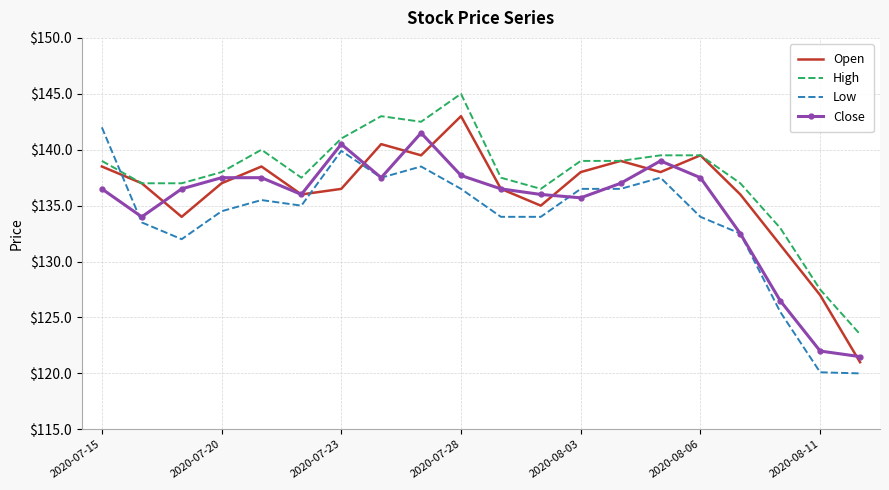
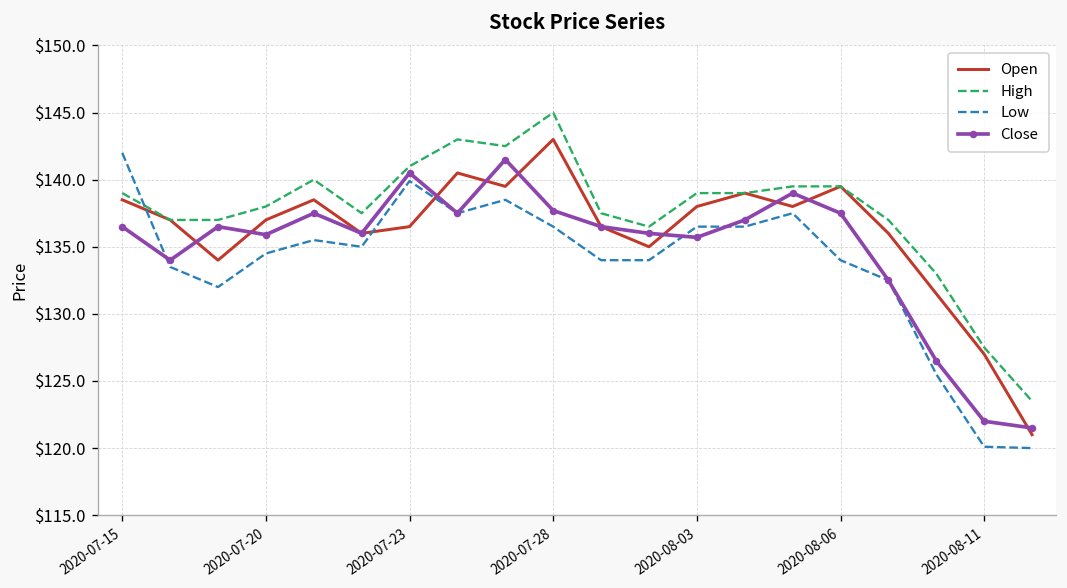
  {
    "Open": {
      "2020-07-15": "$138.5",
      "2020-07-20": "$137.0",
      "2020-07-23": "$136.5",
      "2020-07-28": "$143.0",
      "2020-08-03": "$138.0",
      "2020-08-11": "$127.0"
    },
    "High": {
      "2020-07-15": "$139.0",
      "2020-07-20": "$138.0",
      "2020-07-23": "$141.0",
      "2020-07-28": "$145.0",
      "2020-08-03": "$139.0",
      "2020-08-11": "$127.5"
    },
    "Low": {
      "2020-07-15": "$142.0",
      "2020-07-20": "$134.5",
      "2020-07-23": "$139.9",
      "2020-07-28": "$136.5",
      "2020-08-03": "$136.5",
      "2020-08-06": "$134.0",
      "2020-08-11": "$120.1"
    },
    "Close": {
      "2020-07-15": "$136.5",
-     "2020-07-20": "$137.5",
+     "2020-07-20": "$135.9",
      "2020-07-23": "$140.5",
      "2020-07-28": "$137.7",
      "2020-08-03": "$135.7",
      "2020-08-06": "$137.5",
      "2020-08-11": "$122.0"
    }
  }
